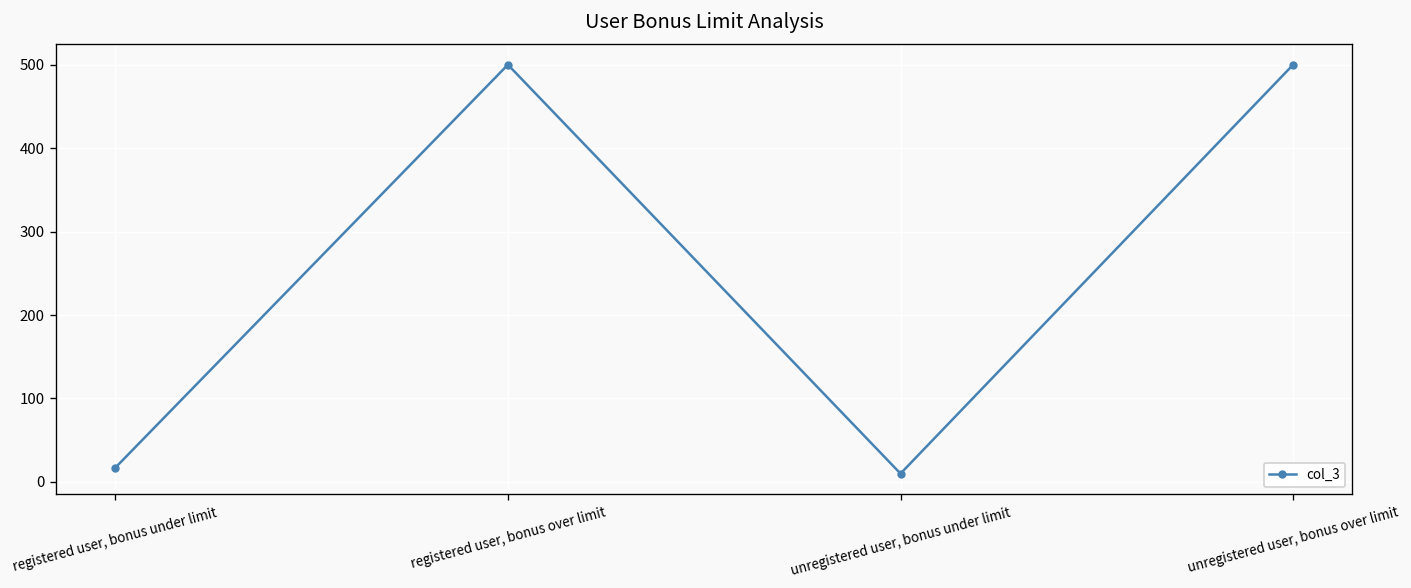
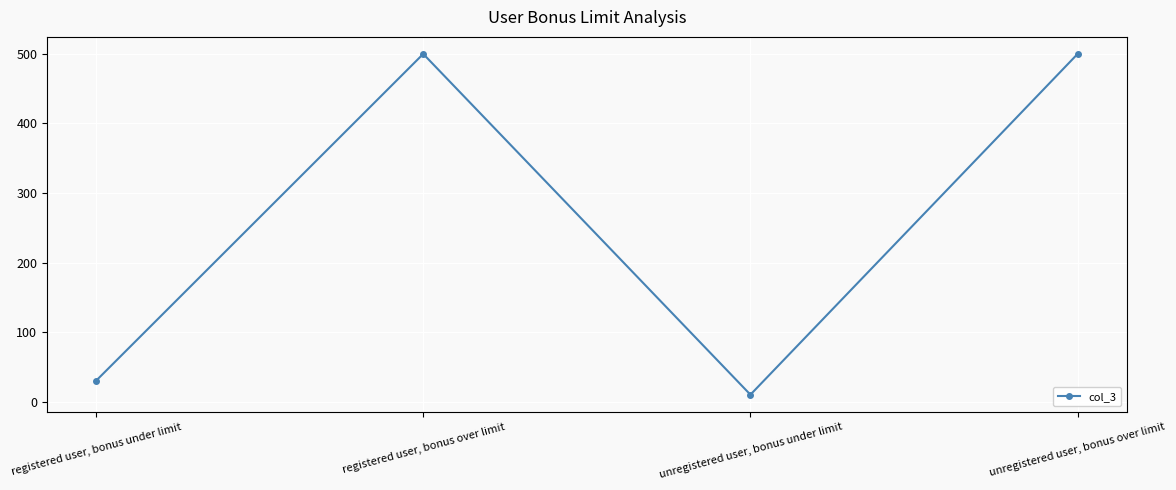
  {
-   "registered user, bonus under limit": 20,
+   "registered user, bonus under limit": 30,
    "registered user, bonus over limit": 500,
    "unregistered user, bonus under limit": 10,
    "unregistered user, bonus over limit": 500
  }
